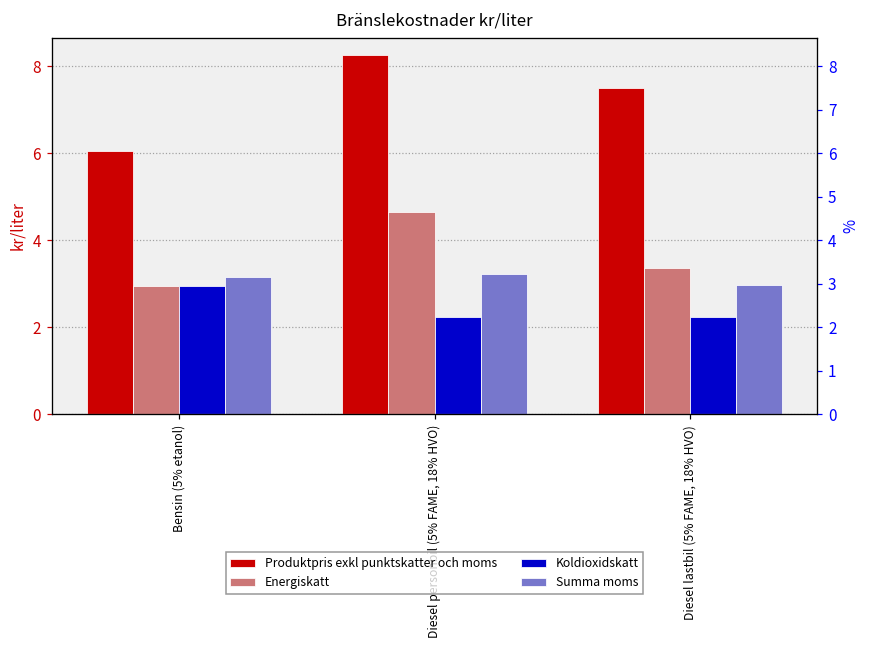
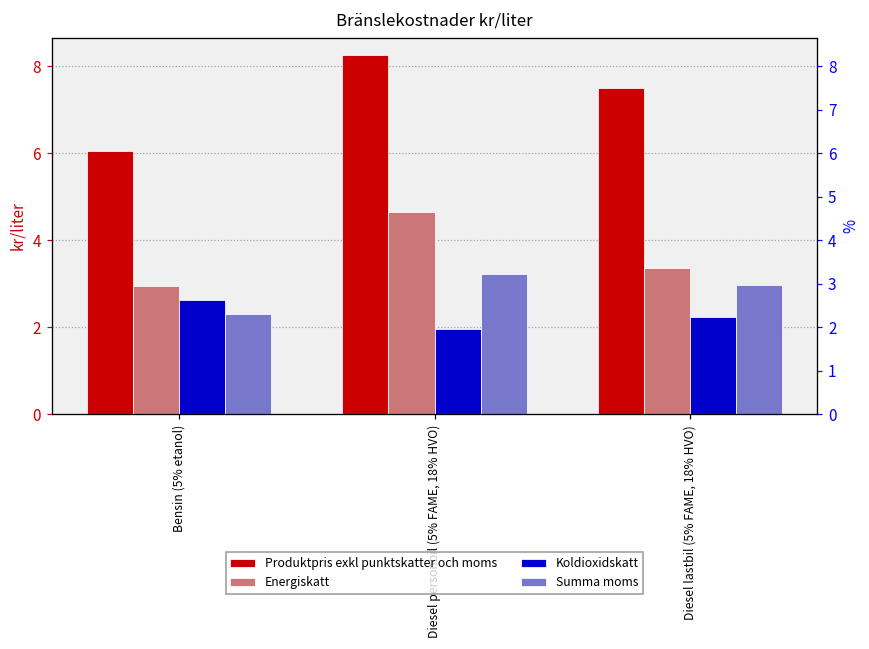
  {
    "Produktpris exkl punktskatter och moms": {
      "Bensin (5% etanol)": 6.0,
      "Diesel personbil (5% FAME, 18% HVO)": 8.3,
      "Diesel lastbil (5% FAME, 18% HVO)": 7.5
    },
    "Energiskatt": {
      "Bensin (5% etanol)": 3.0,
      "Diesel personbil (5% FAME, 18% HVO)": 4.7,
      "Diesel lastbil (5% FAME, 18% HVO)": 3.4
    },
    "Koldioxidskatt": {
-     "Bensin (5% etanol)": 3.0,
-     "Diesel personbil (5% FAME, 18% HVO)": 2.2,
+     "Bensin (5% etanol)": 2.6,
+     "Diesel personbil (5% FAME, 18% HVO)": 2.0,
      "Diesel lastbil (5% FAME, 18% HVO)": 2.2
    },
    "Summa moms": {
-     "Bensin (5% etanol)": 3.2,
+     "Bensin (5% etanol)": 2.3,
      "Diesel personbil (5% FAME, 18% HVO)": 3.2,
      "Diesel lastbil (5% FAME, 18% HVO)": 3.0
    }
  }
